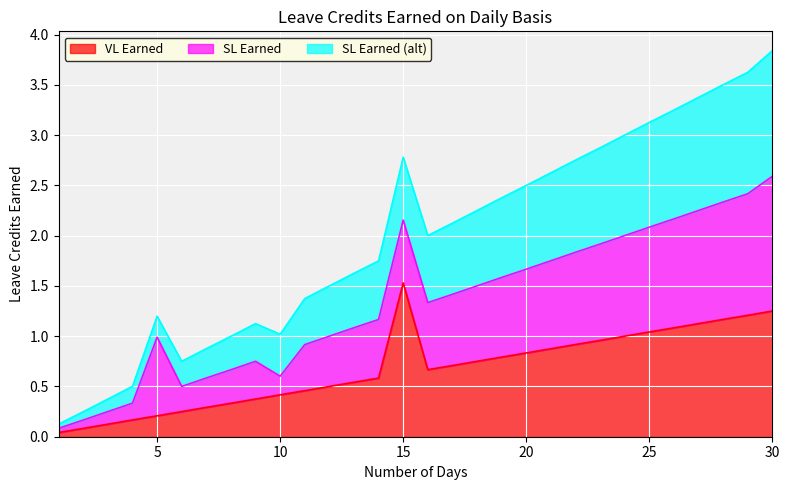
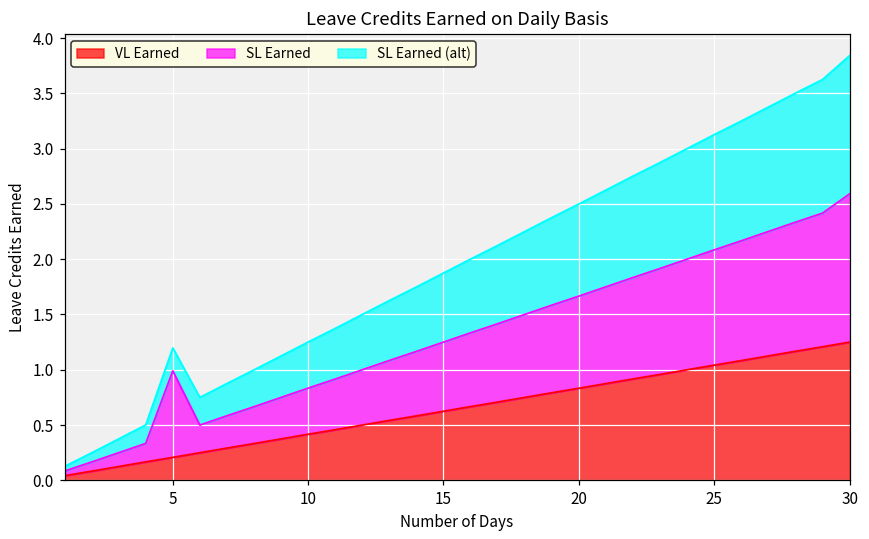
  {
    "VL Earned": {
      "5": 0.21,
      "10": 0.42,
-     "15": 1.53,
+     "15": 0.63,
      "20": 0.83,
      "25": 1.04,
      "30": 1.25
    },
    "SL Earned": {
      "5": 0.78,
-     "10": 0.19,
+     "10": 0.42,
      "15": 0.63,
      "20": 0.83,
      "25": 1.04,
      "30": 1.34
    },
    "SL Earned (alt)": {
      "5": 0.21,
      "10": 0.42,
      "15": 0.63,
      "20": 0.83,
      "25": 1.04,
      "30": 1.25
    }
  }
